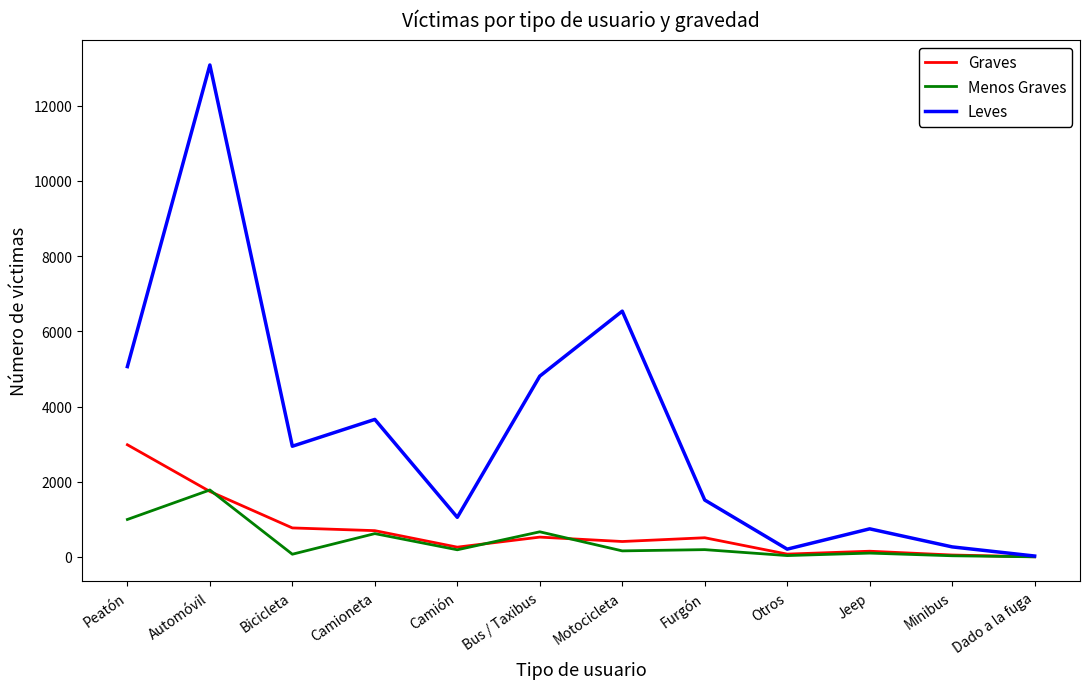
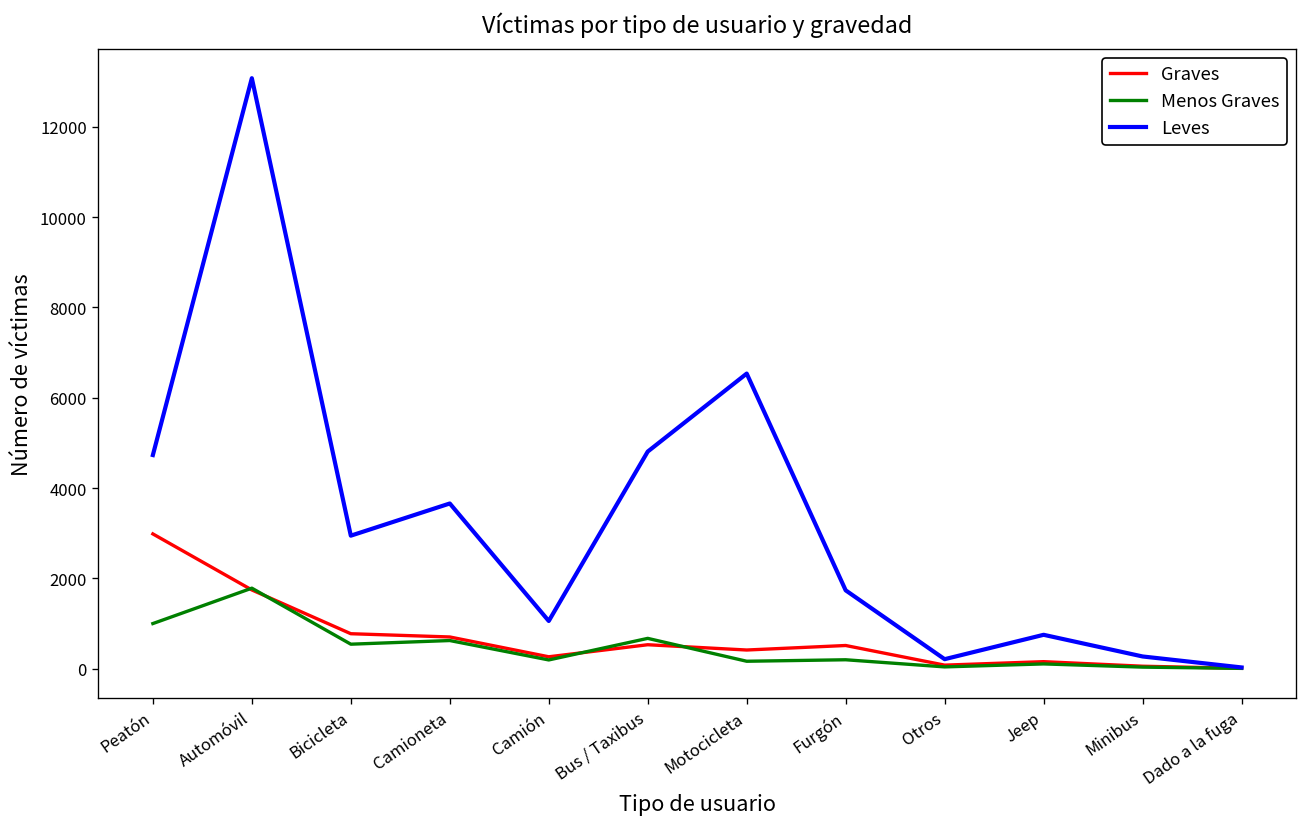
  {
    "Graves": {
      "Peatón": 3000,
      "Bicicleta": 800,
      "Camioneta": 700,
      "Camión": 300,
      "Bus / Taxibus": 500,
      "Motocicleta": 400,
      "Furgón": 500
    },
    "Menos Graves": {
      "Peatón": 1000,
-     "Bicicleta": 100,
+     "Bicicleta": 500,
      "Camioneta": 600,
      "Camión": 200,
      "Bus / Taxibus": 700,
      "Motocicleta": 200,
      "Furgón": 200
    },
    "Leves": {
-     "Peatón": 5100,
+     "Peatón": 4700,
      "Automóvil": 13100,
      "Bicicleta": 2900,
      "Camioneta": 3700,
      "Camión": 1100,
      "Bus / Taxibus": 4800,
      "Motocicleta": 6500,
-     "Furgón": 1500,
+     "Furgón": 1700,
      "Otros": 200,
      "Jeep": 700,
      "Minibus": 300
    }
  }
